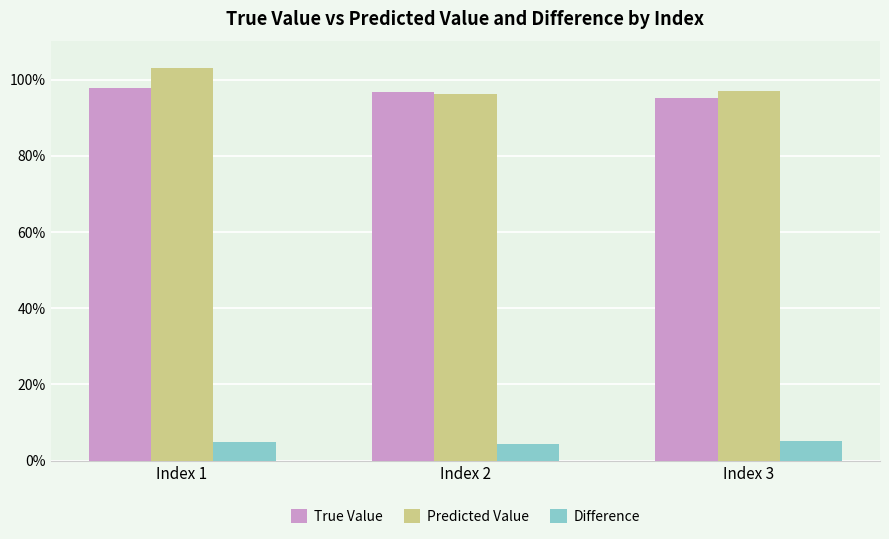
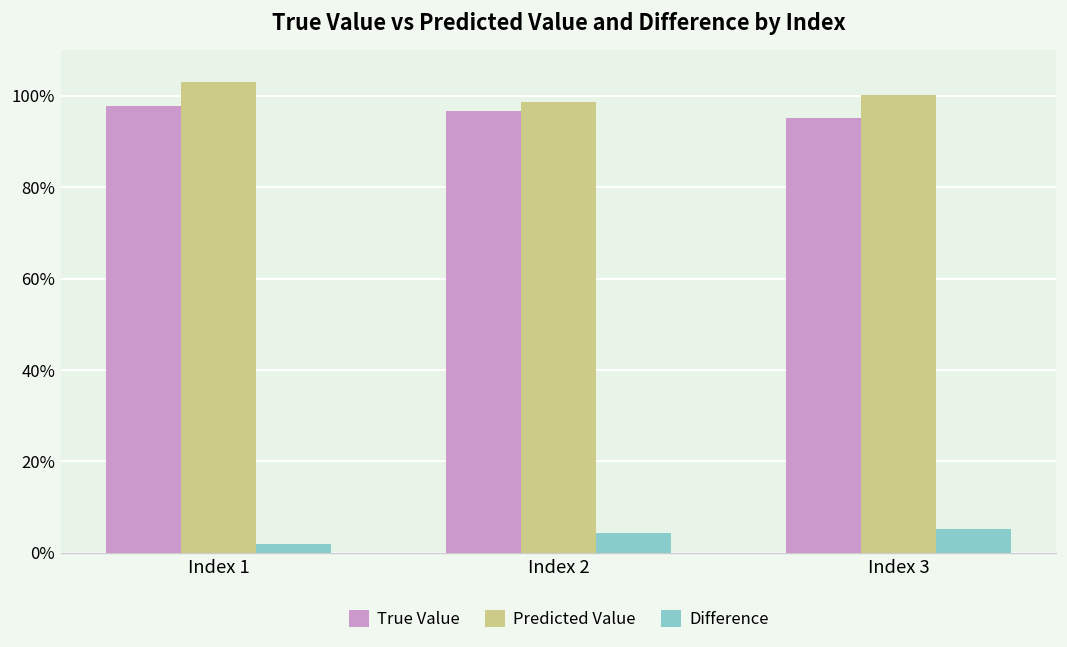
  {
    "True Value": {
      "Index 1": "98%",
      "Index 2": "97%",
      "Index 3": "95%"
    },
    "Predicted Value": {
      "Index 1": "103%",
-     "Index 2": "96%",
-     "Index 3": "97%"
+     "Index 2": "99%",
+     "Index 3": "100%"
    },
    "Difference": {
-     "Index 1": "5%",
+     "Index 1": "2%",
      "Index 2": "4%",
      "Index 3": "5%"
    }
  }
